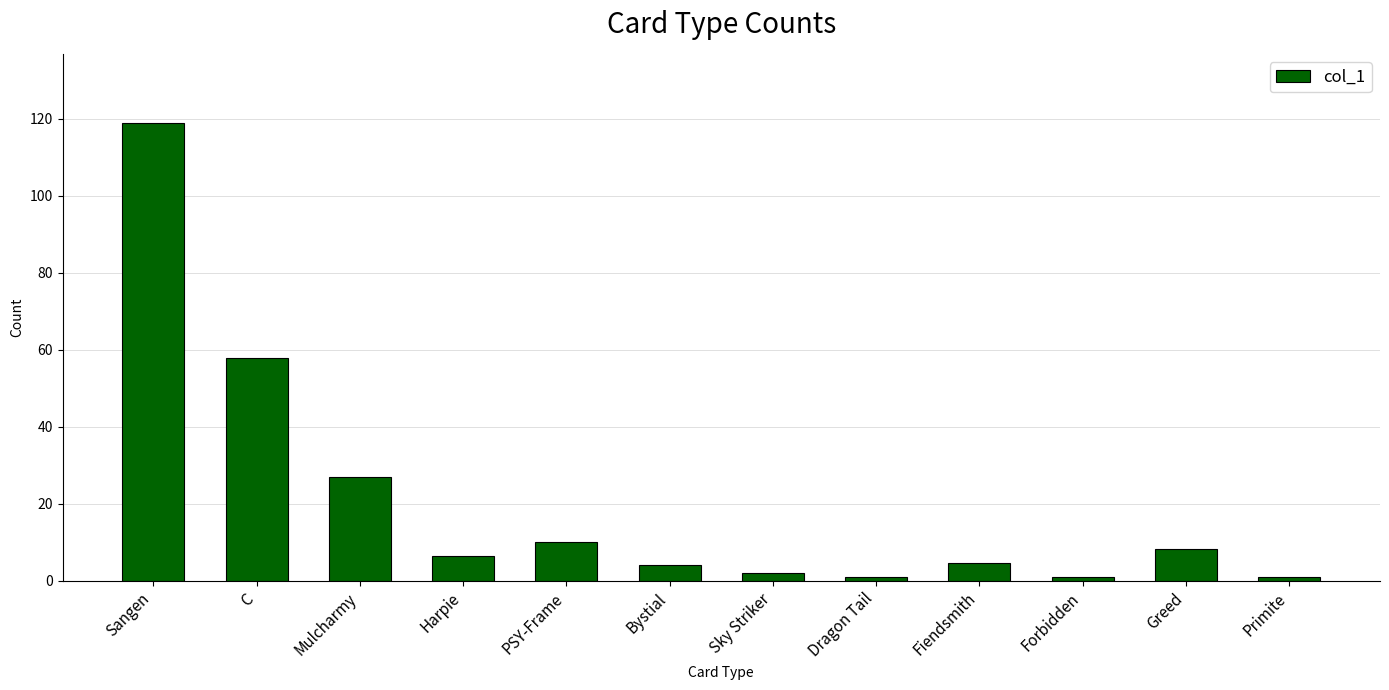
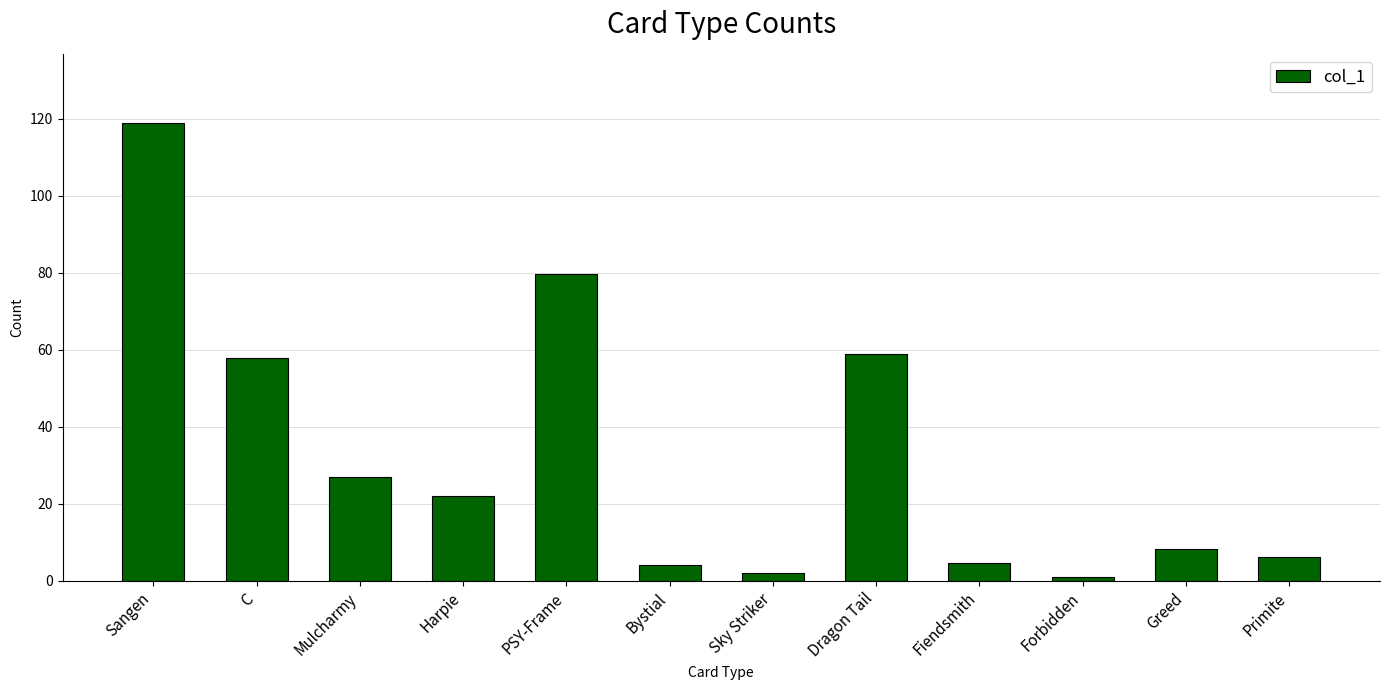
  {
    "Sangen": 119,
    "C": 58,
    "Mulcharmy": 27,
-   "Harpie": 6,
-   "PSY-Frame": 10,
+   "Harpie": 22,
+   "PSY-Frame": 80,
    "Bystial": 4,
    "Sky Striker": 2,
-   "Dragon Tail": 1,
+   "Dragon Tail": 59,
    "Fiendsmith": 5,
    "Forbidden": 1,
    "Greed": 8,
-   "Primite": 1
+   "Primite": 6
  }
